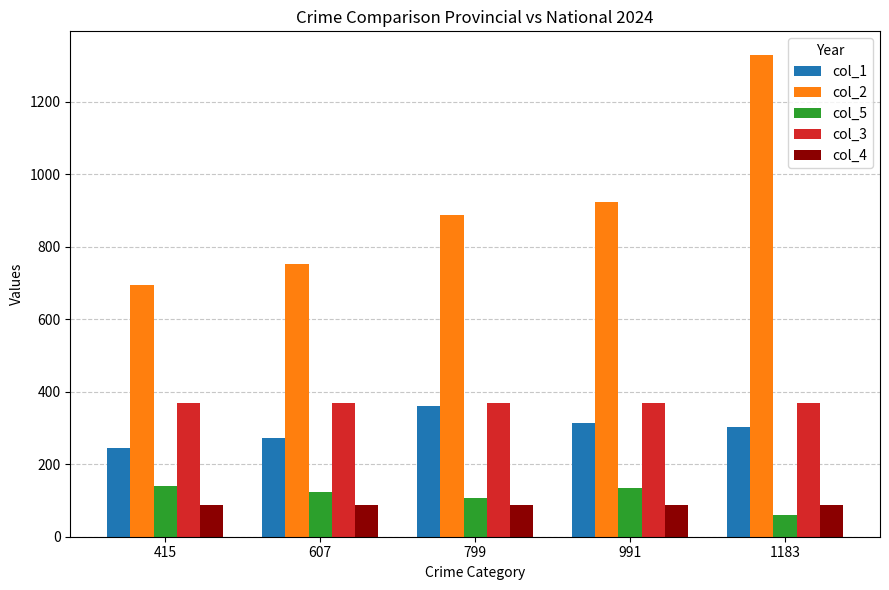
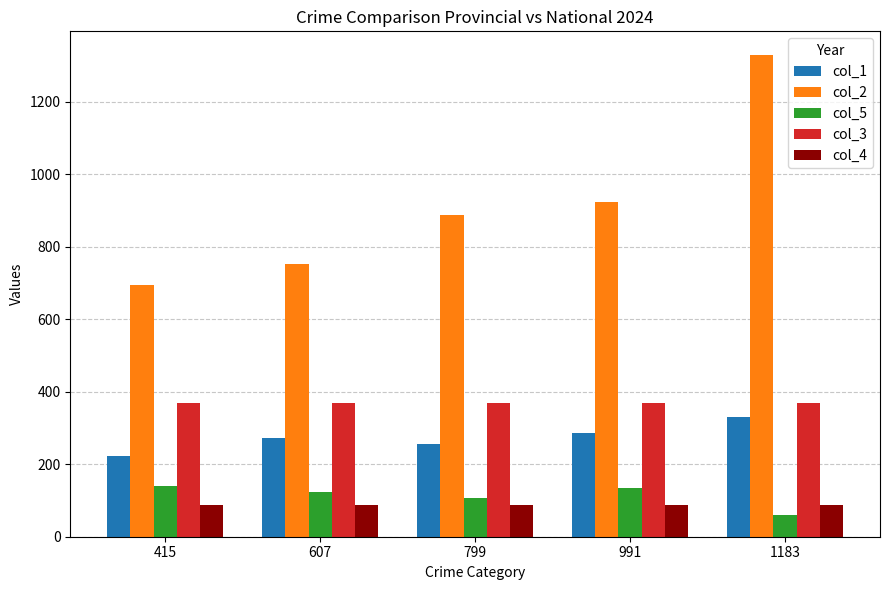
  {
    "col_1": {
-     "415": 250,
+     "415": 220,
      "607": 270,
-     "799": 360,
-     "991": 310,
-     "1183": 300
+     "799": 260,
+     "991": 290,
+     "1183": 330
    },
    "col_2": {
      "415": 690,
      "607": 750,
      "799": 890,
      "991": 920,
      "1183": 1330
    },
    "col_5": {
      "415": 140,
      "607": 120,
      "799": 110,
      "991": 140,
      "1183": 60
    },
    "col_3": {
      "415": 370,
      "607": 370,
      "799": 370,
      "991": 370,
      "1183": 370
    },
    "col_4": {
      "415": 90,
      "607": 90,
      "799": 90,
      "991": 90,
      "1183": 90
    }
  }
